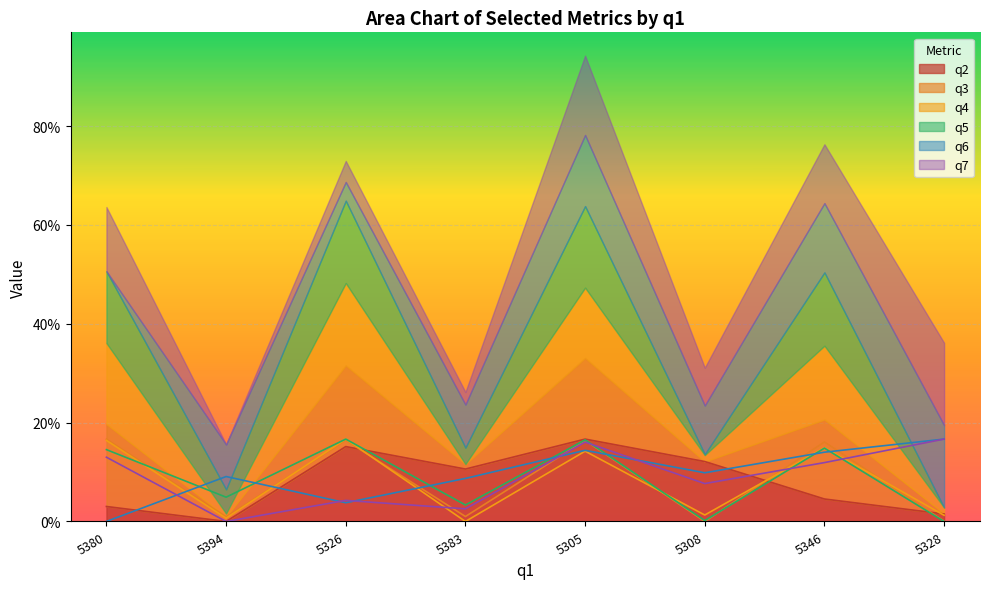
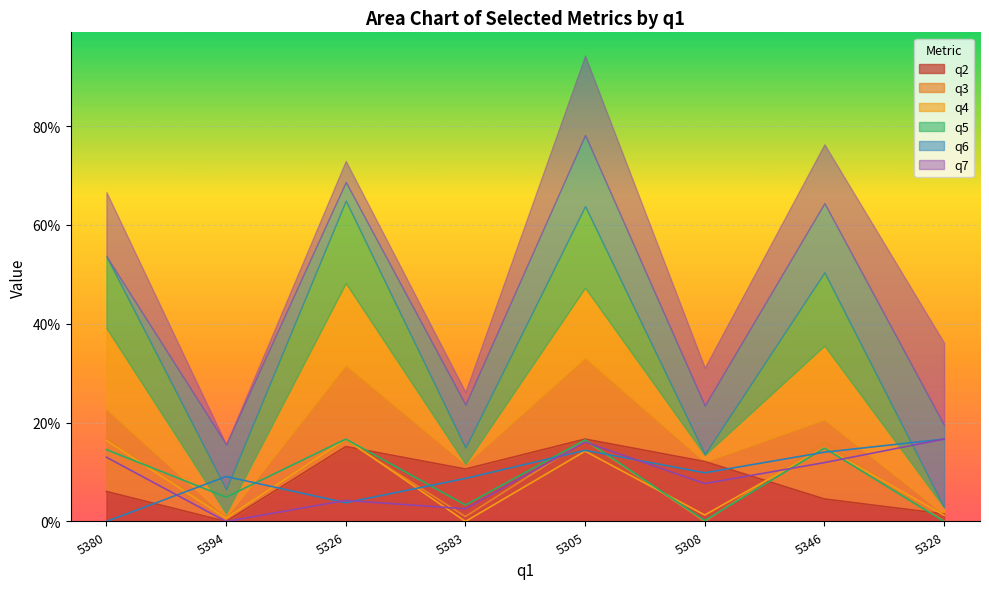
  {
    "q2": {
-     "5380": "3%",
+     "5380": "6%",
      "5326": "15%",
      "5383": "11%",
      "5346": "5%"
    }
  }
